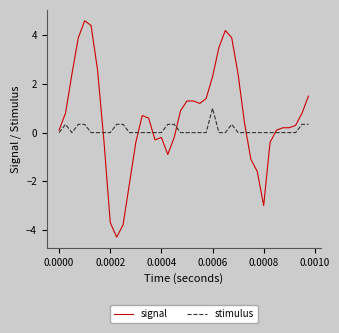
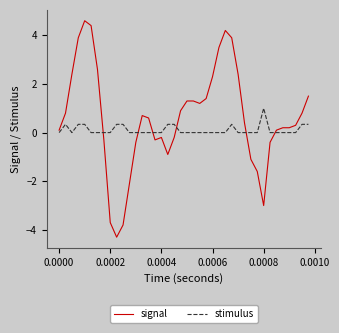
  {
    "signal": {
      "0.0002": -3.7,
      "0.0004": -0.2,
      "0.0006": 2.3,
      "0.0008": -3
    },
    "stimulus": {
      "0.0002": 0,
      "0.0004": 0,
-     "0.0006": 1,
-     "0.0008": 0
+     "0.0006": 0,
+     "0.0008": 1
    }
  }
